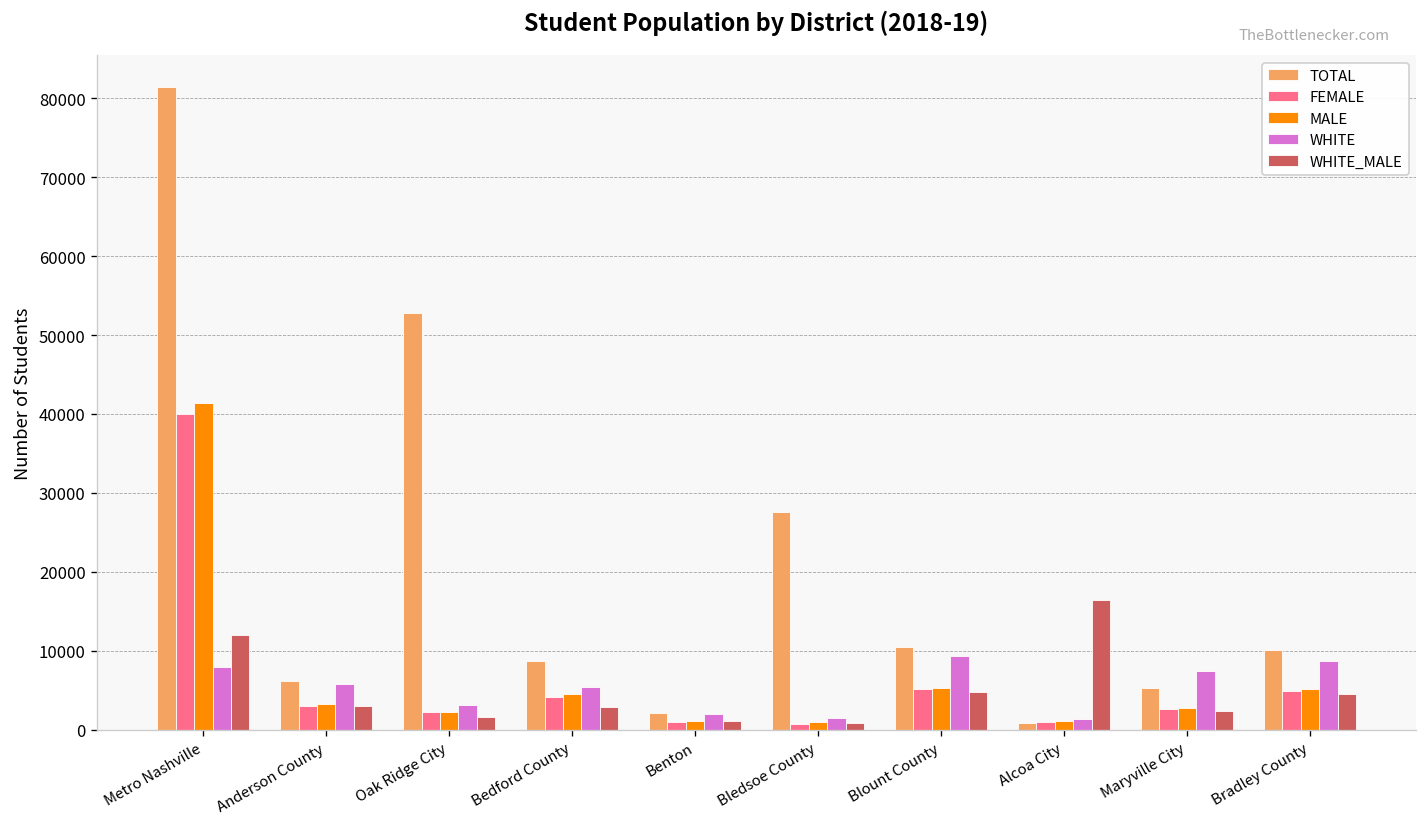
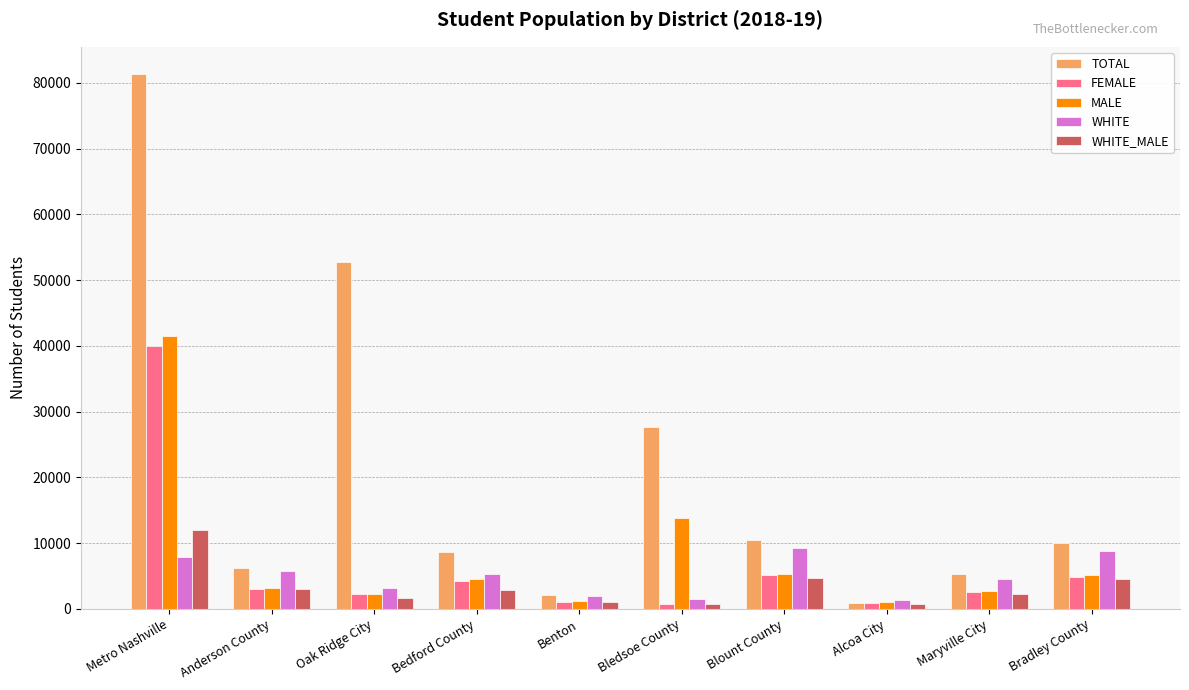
  {
    "TOTAL": {
      "Metro Nashville": 81000,
      "Anderson County": 6000,
      "Oak Ridge City": 53000,
      "Bedford County": 9000,
      "Benton": 2000,
      "Bledsoe County": 28000,
      "Blount County": 10000,
      "Alcoa City": 1000,
      "Maryville City": 5000,
      "Bradley County": 10000
    },
    "FEMALE": {
      "Metro Nashville": 40000,
      "Anderson County": 3000,
      "Oak Ridge City": 2000,
      "Bedford County": 4000,
      "Benton": 1000,
      "Bledsoe County": 1000,
      "Blount County": 5000,
      "Alcoa City": 1000,
      "Maryville City": 3000,
      "Bradley County": 5000
    },
    "MALE": {
      "Metro Nashville": 41000,
      "Anderson County": 3000,
      "Oak Ridge City": 2000,
      "Bedford County": 5000,
      "Benton": 1000,
-     "Bledsoe County": 1000,
+     "Bledsoe County": 14000,
      "Blount County": 5000,
      "Alcoa City": 1000,
      "Maryville City": 3000,
      "Bradley County": 5000
    },
    "WHITE": {
      "Metro Nashville": 8000,
      "Anderson County": 6000,
      "Oak Ridge City": 3000,
      "Bedford County": 5000,
      "Benton": 2000,
      "Bledsoe County": 1000,
      "Blount County": 9000,
      "Alcoa City": 1000,
-     "Maryville City": 7000,
+     "Maryville City": 5000,
      "Bradley County": 9000
    },
    "WHITE_MALE": {
      "Metro Nashville": 12000,
      "Anderson County": 3000,
      "Oak Ridge City": 2000,
      "Bedford County": 3000,
      "Benton": 1000,
      "Bledsoe County": 1000,
      "Blount County": 5000,
-     "Alcoa City": 16000,
+     "Alcoa City": 1000,
      "Maryville City": 2000,
      "Bradley County": 5000
    }
  }
